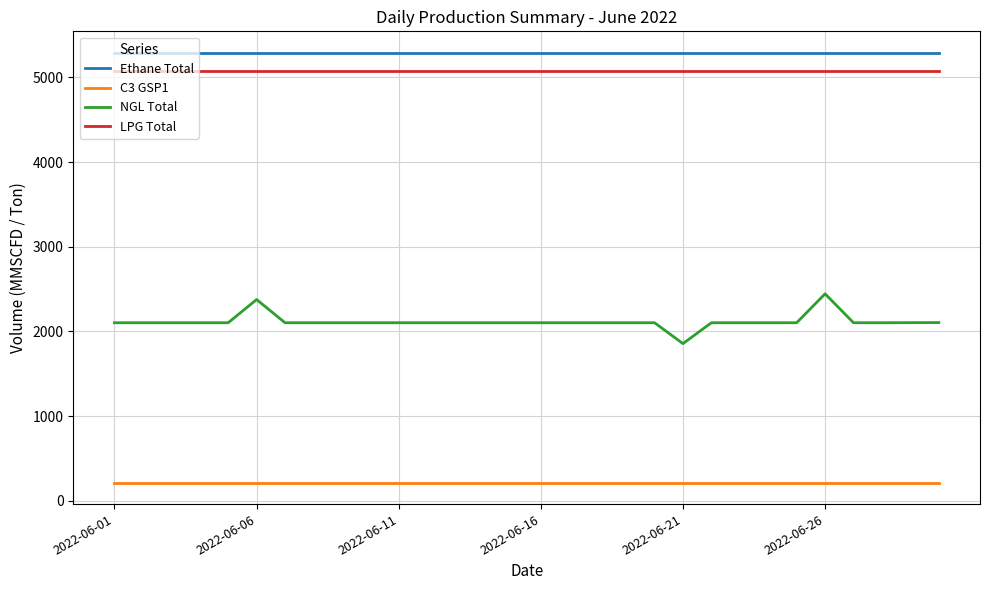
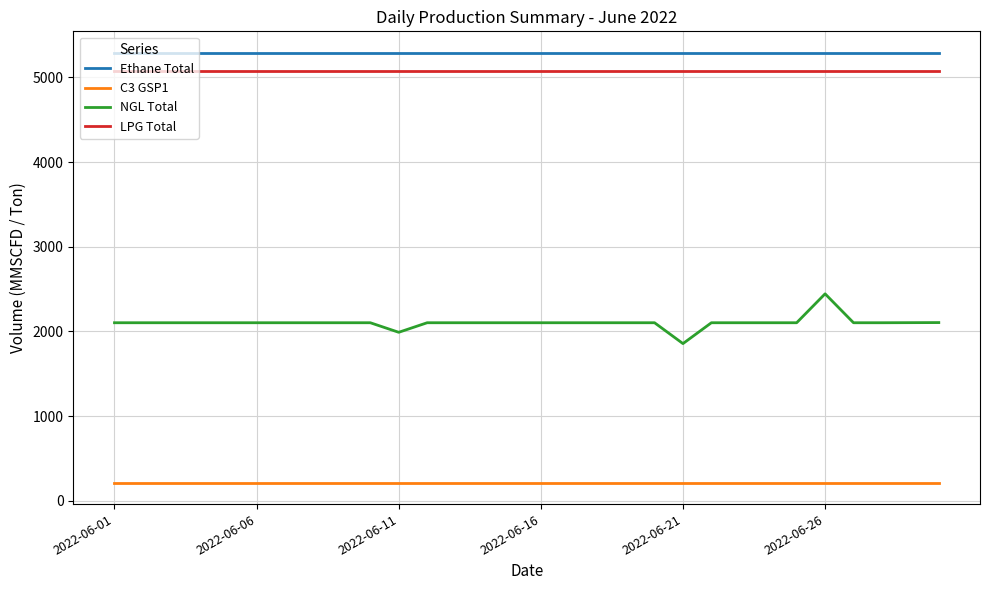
  {
    "Ethane Total": {
      "2022-06-06": 5300,
      "2022-06-11": 5300,
      "2022-06-16": 5300,
      "2022-06-21": 5300,
      "2022-06-26": 5300
    },
    "C3 GSP1": {
      "2022-06-01": 200,
      "2022-06-06": 200,
      "2022-06-11": 200,
      "2022-06-16": 200,
      "2022-06-21": 200,
      "2022-06-26": 200
    },
    "NGL Total": {
      "2022-06-01": 2100,
-     "2022-06-06": 2400,
-     "2022-06-11": 2100,
+     "2022-06-06": 2100,
+     "2022-06-11": 2000,
      "2022-06-16": 2100,
      "2022-06-21": 1900,
      "2022-06-26": 2400
    },
    "LPG Total": {
      "2022-06-06": 5100,
      "2022-06-11": 5100,
      "2022-06-16": 5100,
      "2022-06-21": 5100,
      "2022-06-26": 5100
    }
  }
